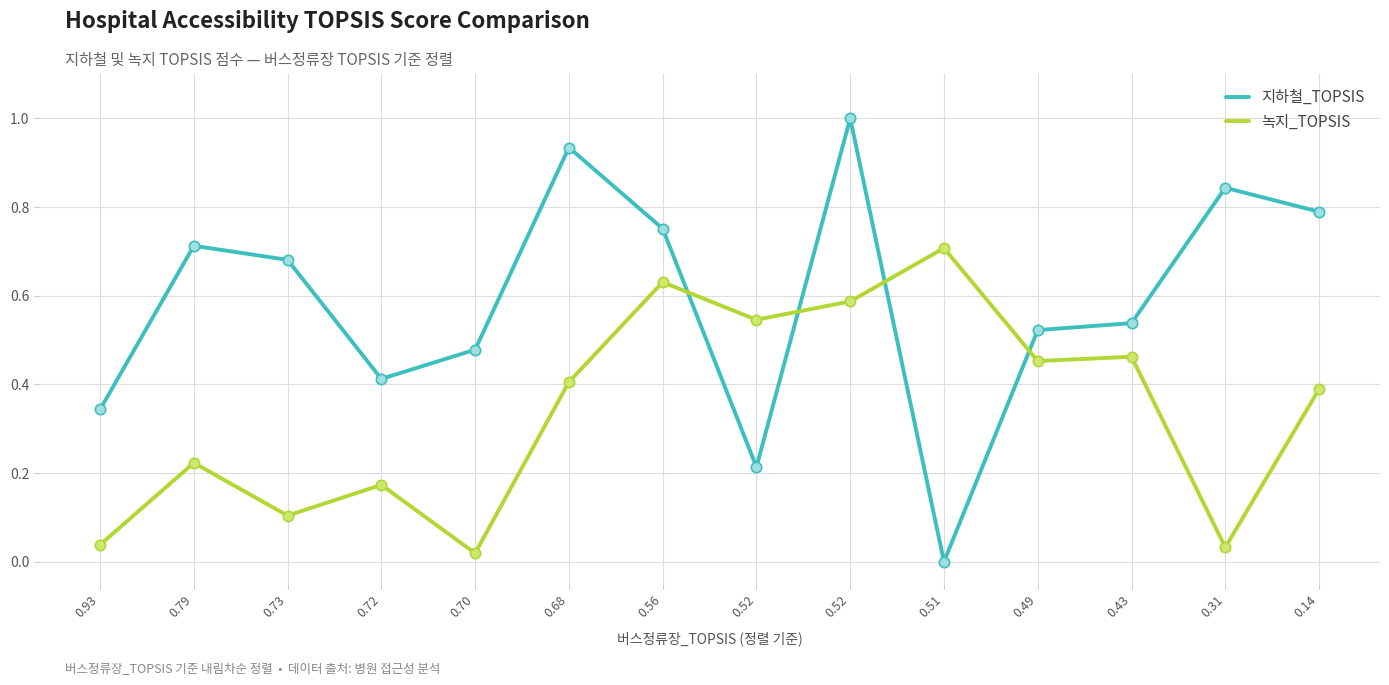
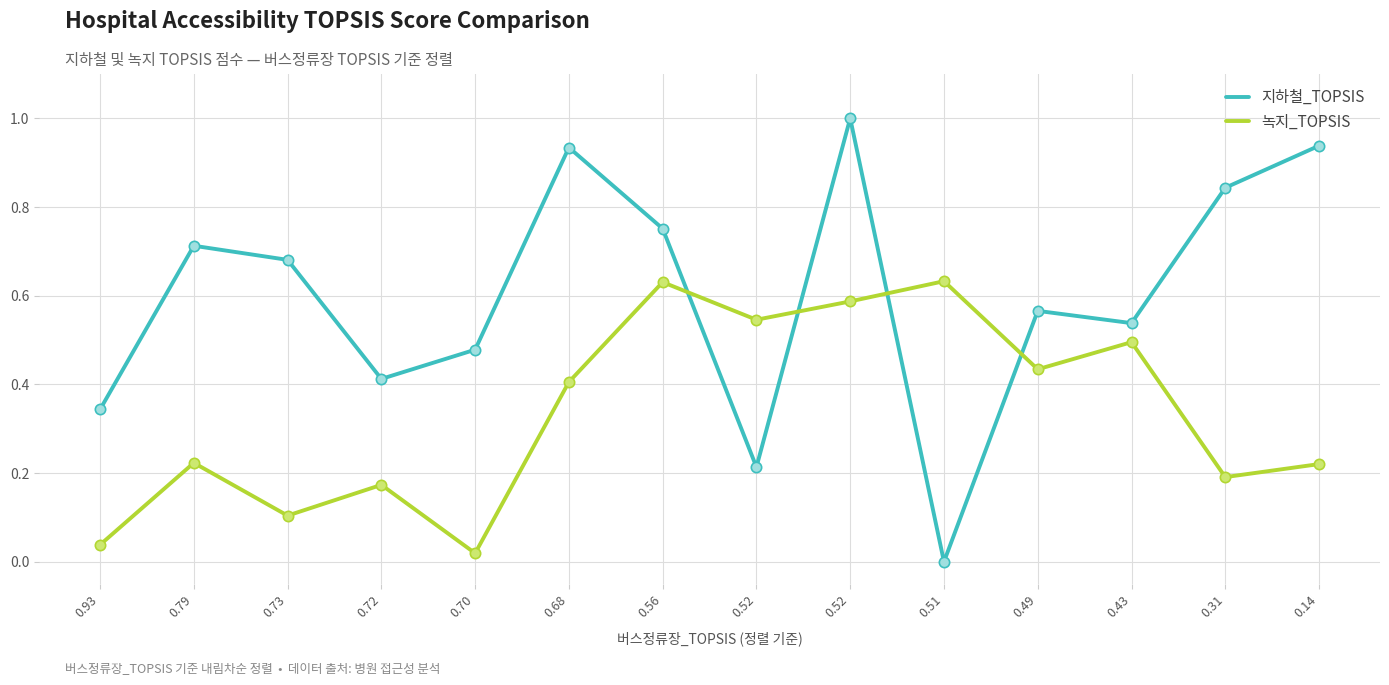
  {
    "지하철_TOPSIS": {
      "0.93": 0.34,
      "0.79": 0.71,
      "0.73": 0.68,
      "0.72": 0.41,
      "0.70": 0.48,
      "0.68": 0.93,
      "0.56": 0.75,
      "0.51": 0.00,
-     "0.49": 0.52,
+     "0.49": 0.57,
      "0.43": 0.54,
      "0.31": 0.84,
-     "0.14": 0.79
+     "0.14": 0.94
    },
    "녹지_TOPSIS": {
      "0.93": 0.04,
      "0.79": 0.22,
      "0.73": 0.10,
      "0.72": 0.17,
      "0.70": 0.02,
      "0.68": 0.41,
      "0.56": 0.63,
-     "0.51": 0.71,
-     "0.49": 0.45,
-     "0.43": 0.46,
-     "0.31": 0.03,
-     "0.14": 0.39
+     "0.51": 0.63,
+     "0.49": 0.43,
+     "0.43": 0.50,
+     "0.31": 0.19,
+     "0.14": 0.22
    }
  }
